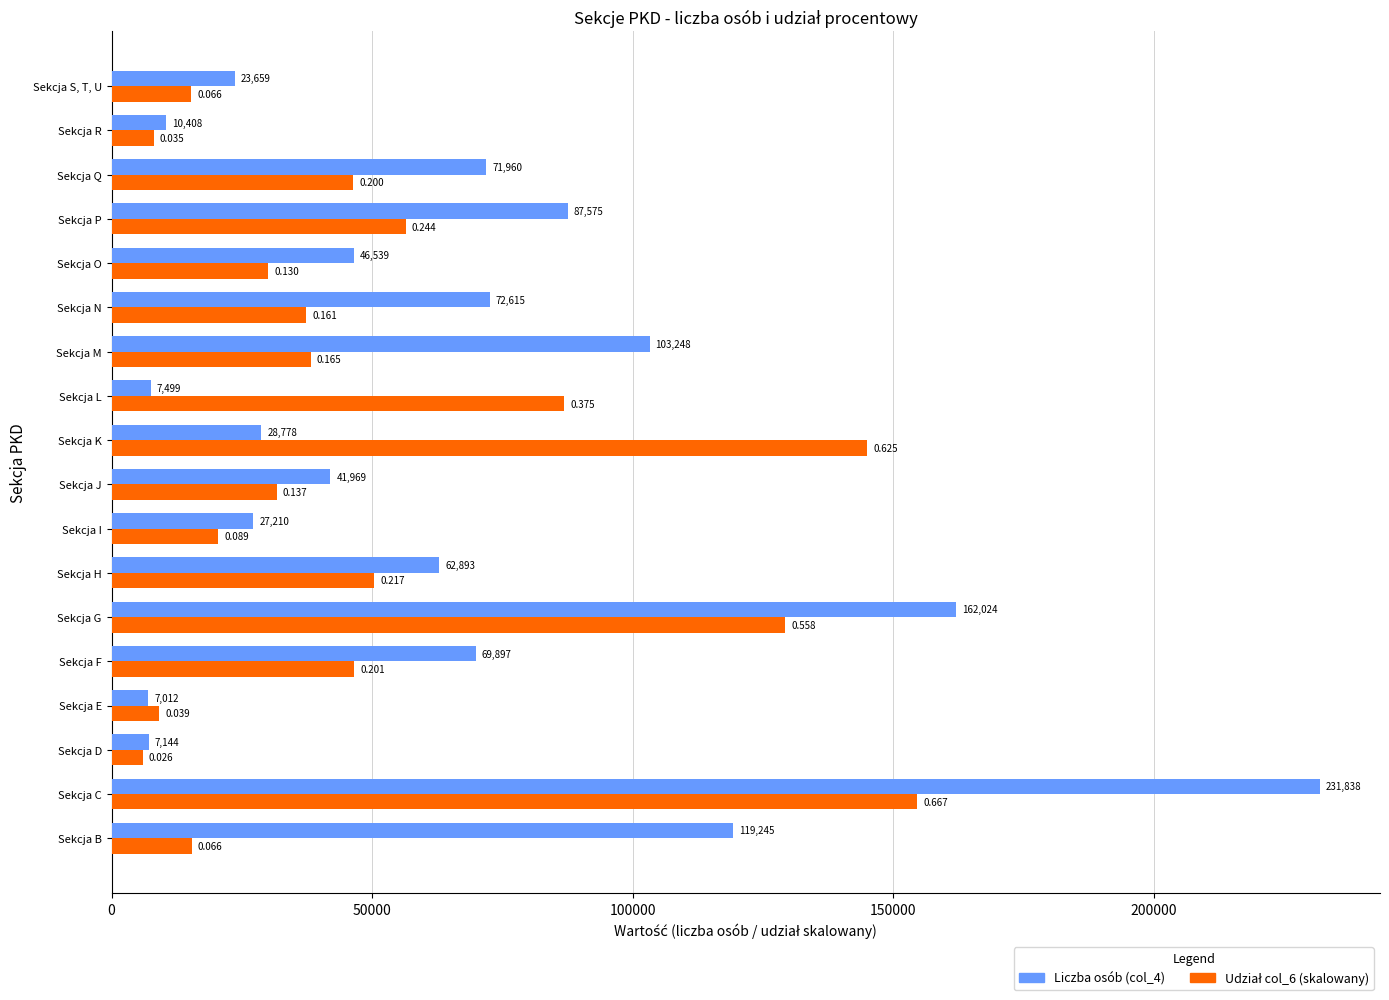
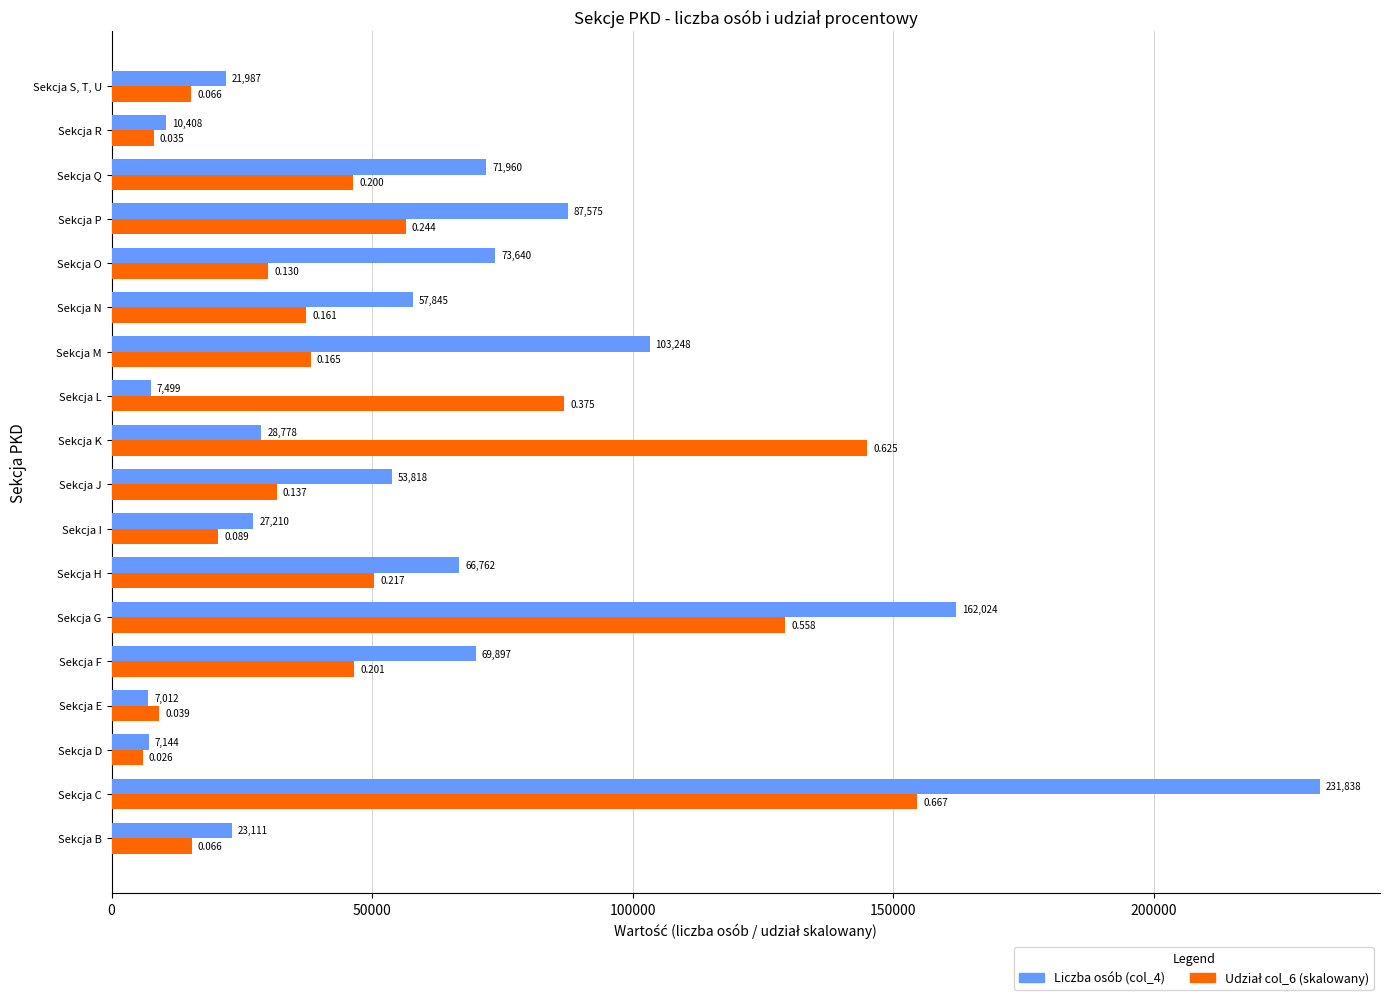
  {
    "Liczba osób (col_4)": {
-     "Sekcja S, T, U": "23,659",
+     "Sekcja S, T, U": "21,987",
      "Sekcja R": "10,408",
      "Sekcja Q": "71,960",
      "Sekcja P": "87,575",
-     "Sekcja O": "46,539",
-     "Sekcja N": "72,615",
+     "Sekcja O": "73,640",
+     "Sekcja N": "57,845",
      "Sekcja M": "103,248",
      "Sekcja L": "7,499",
      "Sekcja K": "28,778",
-     "Sekcja J": "41,969",
+     "Sekcja J": "53,818",
      "Sekcja I": "27,210",
-     "Sekcja H": "62,893",
+     "Sekcja H": "66,762",
      "Sekcja G": "162,024",
      "Sekcja F": "69,897",
      "Sekcja E": "7,012",
      "Sekcja D": "7,144",
      "Sekcja C": "231,838",
-     "Sekcja B": "119,245"
+     "Sekcja B": "23,111"
    }
  }
